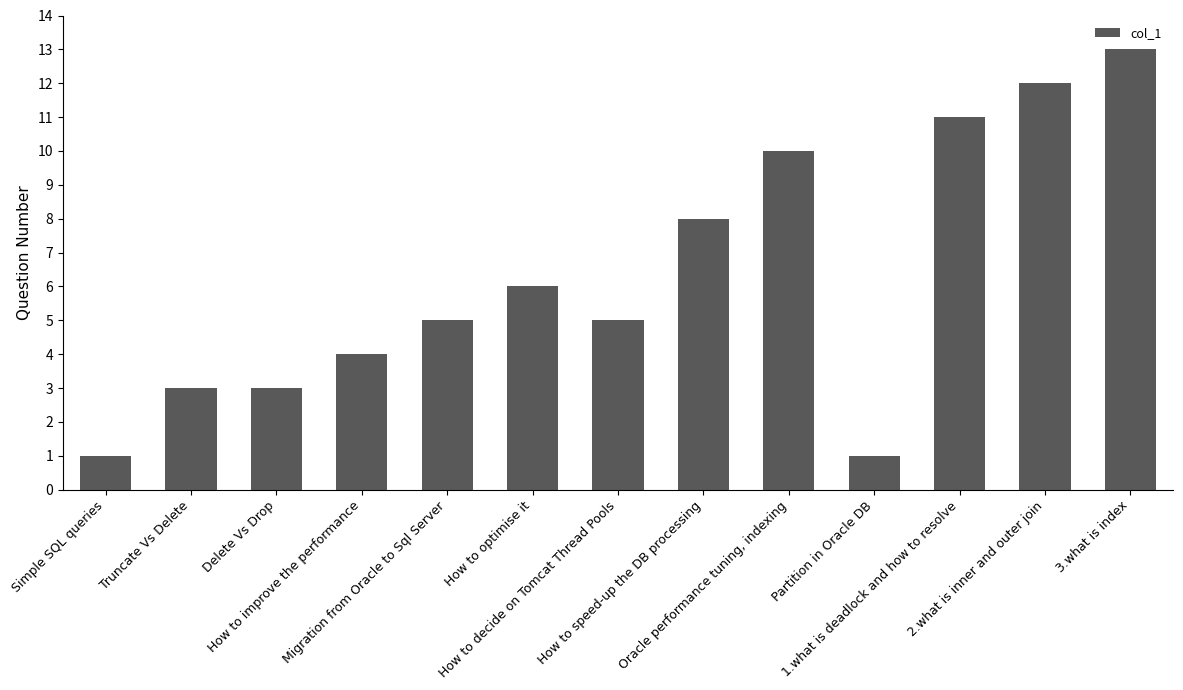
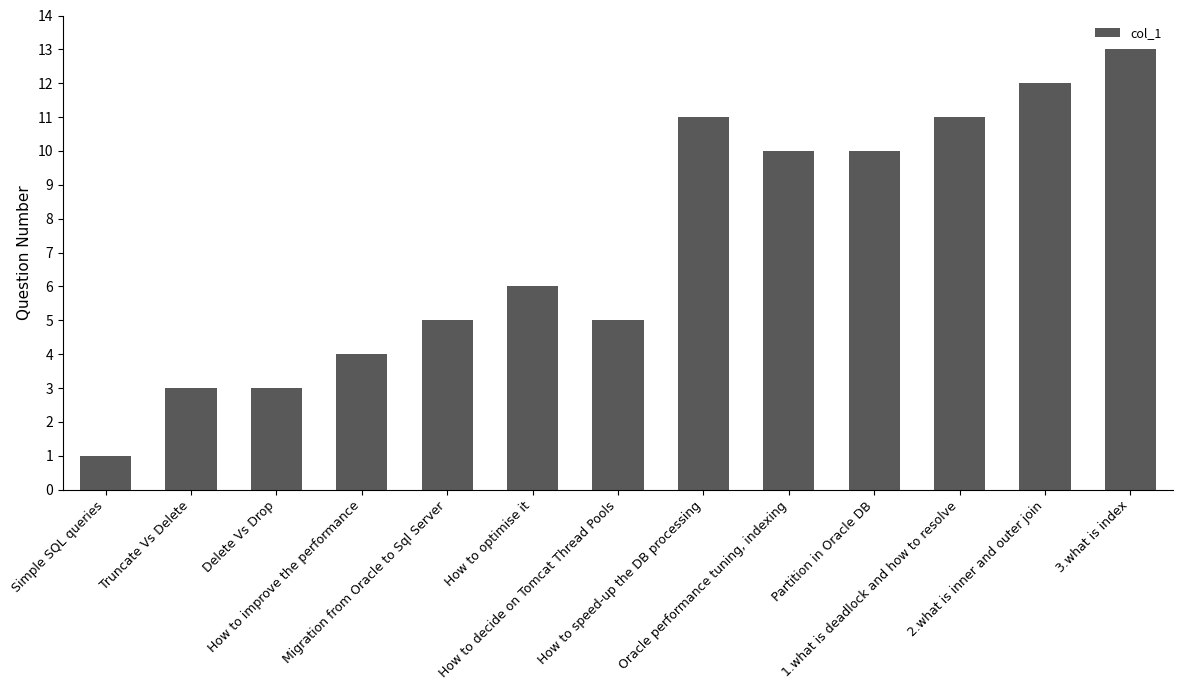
  {
    "Simple SQL queries": 1,
    "Truncate Vs Delete": 3,
    "Delete Vs Drop": 3,
    "How to improve the performance": 4,
    "Migration from Oracle to Sql Server": 5,
    "How to optimise it": 6,
    "How to decide on Tomcat Thread Pools": 5,
-   "How to speed-up the DB processing": 8,
+   "How to speed-up the DB processing": 11,
    "Oracle performance tuning, indexing": 10,
-   "Partition in Oracle DB": 1,
+   "Partition in Oracle DB": 10,
    "1.what is deadlock and how to resolve": 11,
    "2.what is inner and outer join": 12,
    "3.what is index": 13
  }
